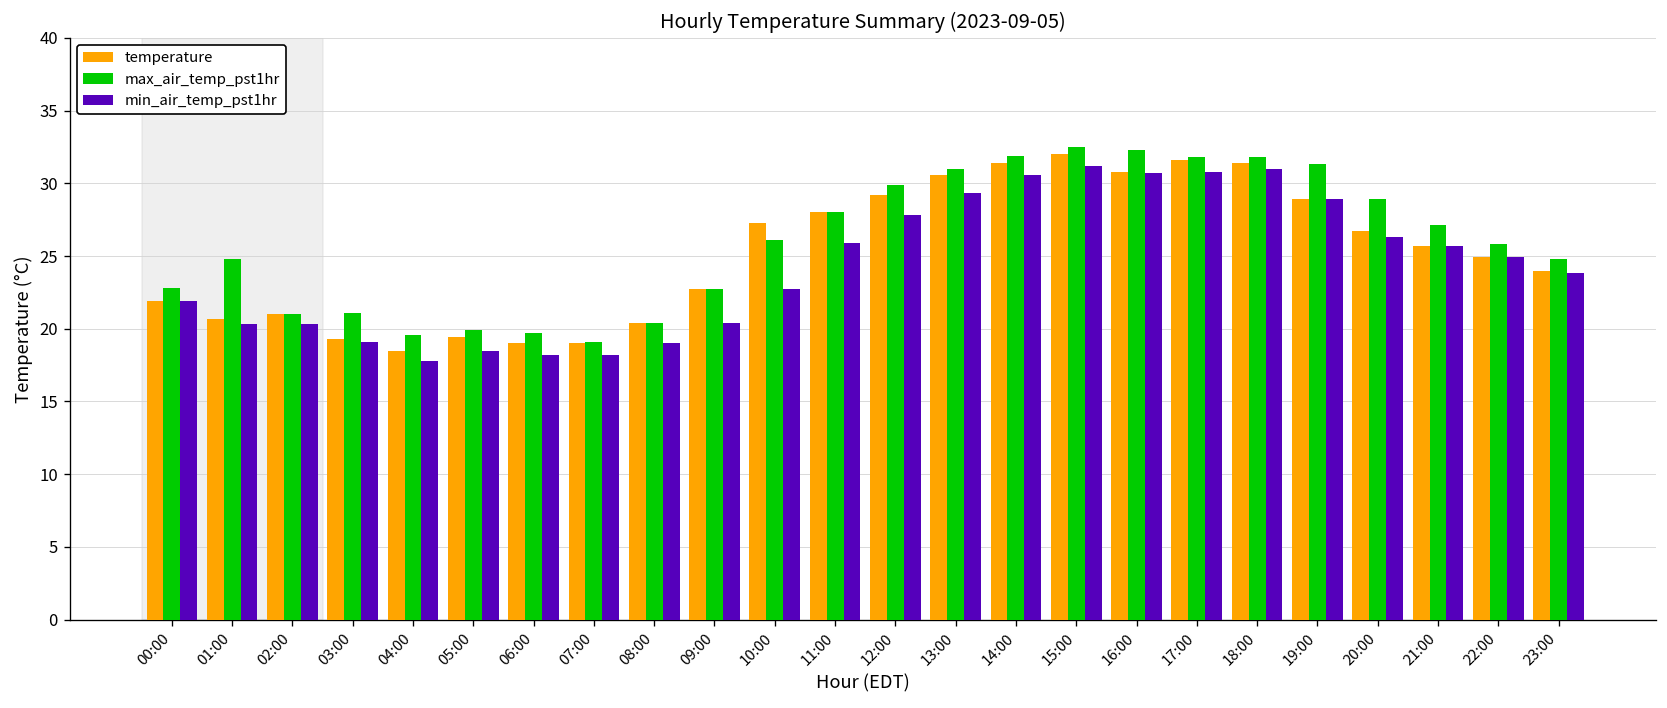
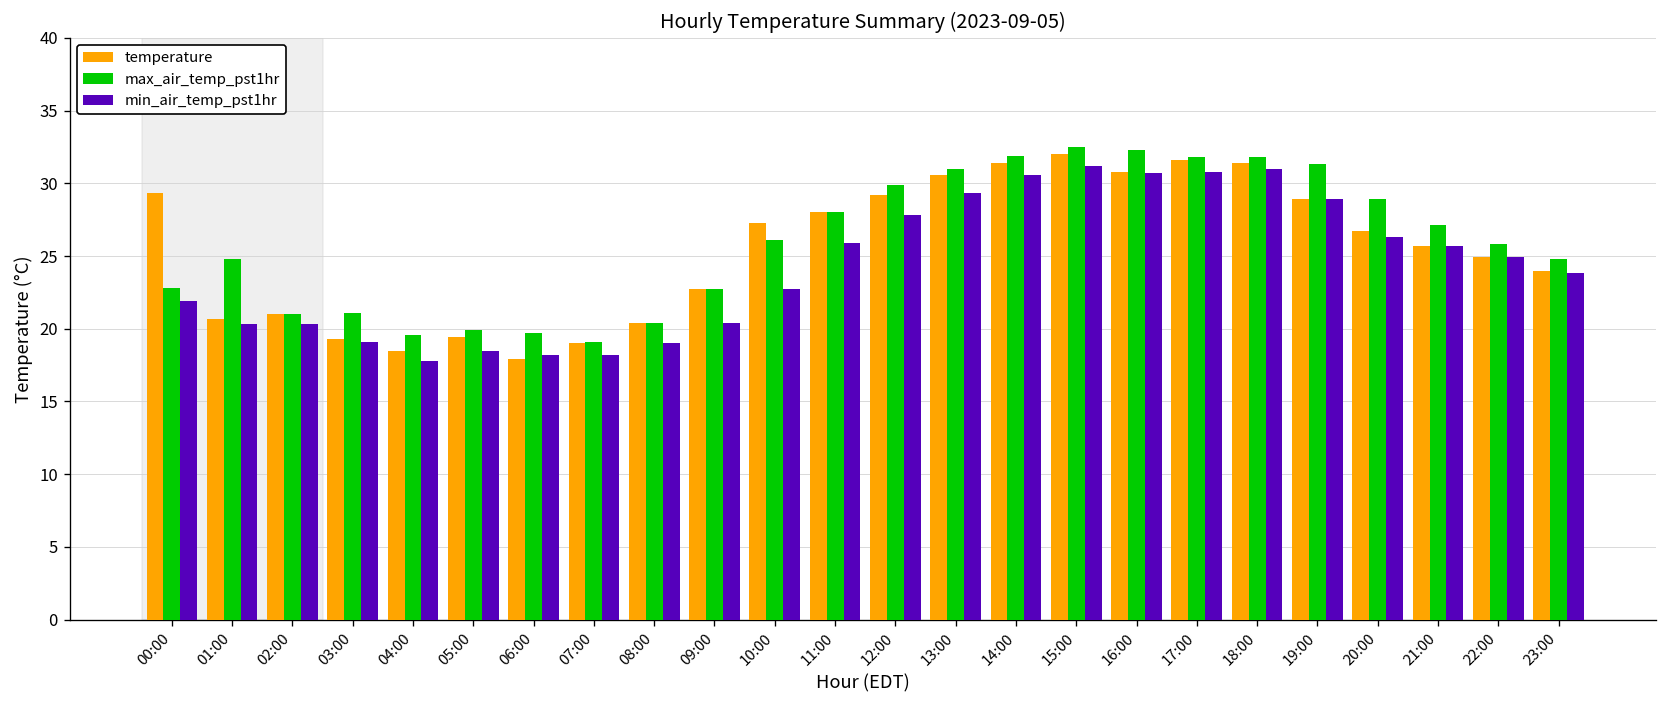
  {
    "temperature": {
-     "00:00": 21.9,
+     "00:00": 29.3,
      "01:00": 20.7,
      "02:00": 21.0,
      "03:00": 19.3,
      "04:00": 18.5,
      "05:00": 19.4,
-     "06:00": 19.0,
+     "06:00": 17.9,
      "07:00": 19.0,
      "08:00": 20.4,
      "09:00": 22.7,
      "10:00": 27.3,
      "11:00": 28.0,
      "12:00": 29.2,
      "13:00": 30.6,
      "14:00": 31.4,
      "15:00": 32.0,
      "16:00": 30.8,
      "17:00": 31.6,
      "18:00": 31.4,
      "19:00": 28.9,
      "20:00": 26.7,
      "21:00": 25.7,
      "22:00": 24.9,
      "23:00": 24.0
    },
    "max_air_temp_pst1hr": {
      "00:00": 22.8,
      "01:00": 24.8,
      "02:00": 21.0,
      "03:00": 21.1,
      "04:00": 19.6,
      "05:00": 19.9,
      "06:00": 19.7,
      "07:00": 19.1,
      "08:00": 20.4,
      "09:00": 22.7,
      "10:00": 26.1,
      "11:00": 28.0,
      "12:00": 29.9,
      "13:00": 31.0,
      "14:00": 31.9,
      "15:00": 32.5,
      "16:00": 32.3,
      "17:00": 31.8,
      "18:00": 31.8,
      "19:00": 31.3,
      "20:00": 28.9,
      "21:00": 27.1,
      "22:00": 25.8,
      "23:00": 24.8
    },
    "min_air_temp_pst1hr": {
      "00:00": 21.9,
      "01:00": 20.3,
      "02:00": 20.3,
      "03:00": 19.1,
      "04:00": 17.8,
      "05:00": 18.5,
      "06:00": 18.2,
      "07:00": 18.2,
      "08:00": 19.0,
      "09:00": 20.4,
      "10:00": 22.7,
      "11:00": 25.9,
      "12:00": 27.8,
      "13:00": 29.3,
      "14:00": 30.6,
      "15:00": 31.2,
      "16:00": 30.7,
      "17:00": 30.8,
      "18:00": 31.0,
      "19:00": 28.9,
      "20:00": 26.3,
      "21:00": 25.7,
      "22:00": 24.9,
      "23:00": 23.8
    }
  }
